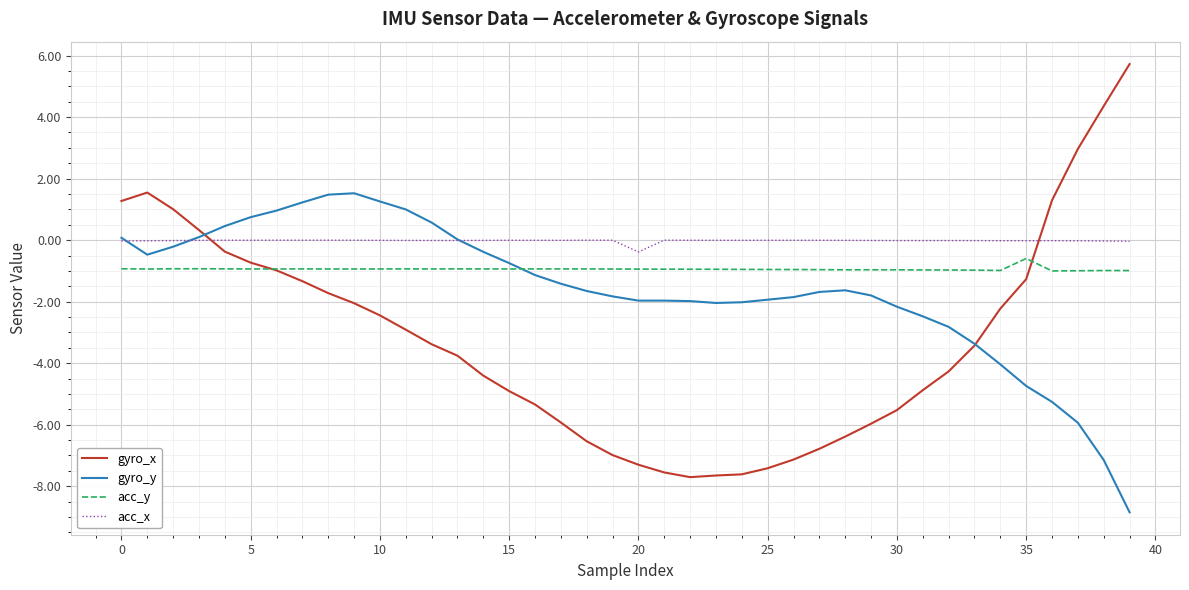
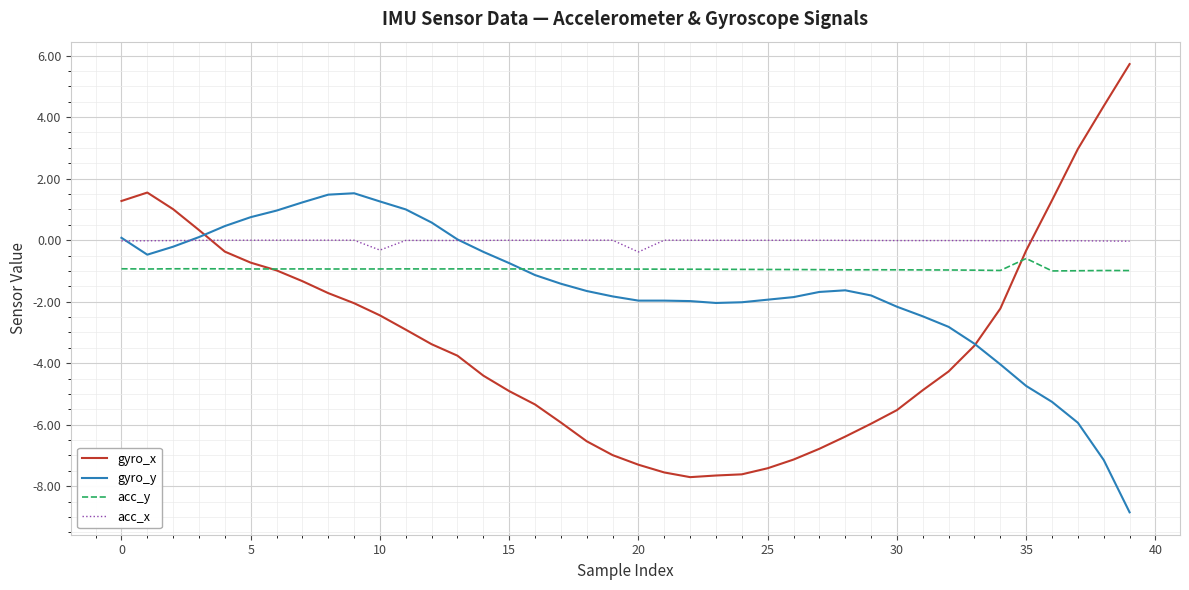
  {
    "gyro_x": {
      "0": 1.3,
      "5": -0.7,
      "10": -2.4,
      "15": -4.9,
      "20": -7.3,
      "25": -7.4,
      "30": -5.5,
-     "35": -1.3
+     "35": -0.3
    },
    "gyro_y": {
      "0": 0.1,
      "5": 0.7,
      "10": 1.3,
      "15": -0.7,
      "20": -2.0,
      "25": -1.9,
      "30": -2.2,
      "35": -4.7
    },
    "acc_y": {
      "0": -0.9,
      "5": -0.9,
      "10": -0.9,
      "15": -0.9,
      "20": -0.9,
      "25": -1.0,
      "30": -1.0,
      "35": -0.6
    },
    "acc_x": {
      "0": 0.0,
      "5": 0.0,
-     "10": 0.0,
+     "10": -0.3,
      "15": 0.0,
      "20": -0.4,
      "25": 0.0,
      "30": 0.0,
      "35": 0.0
    }
  }
